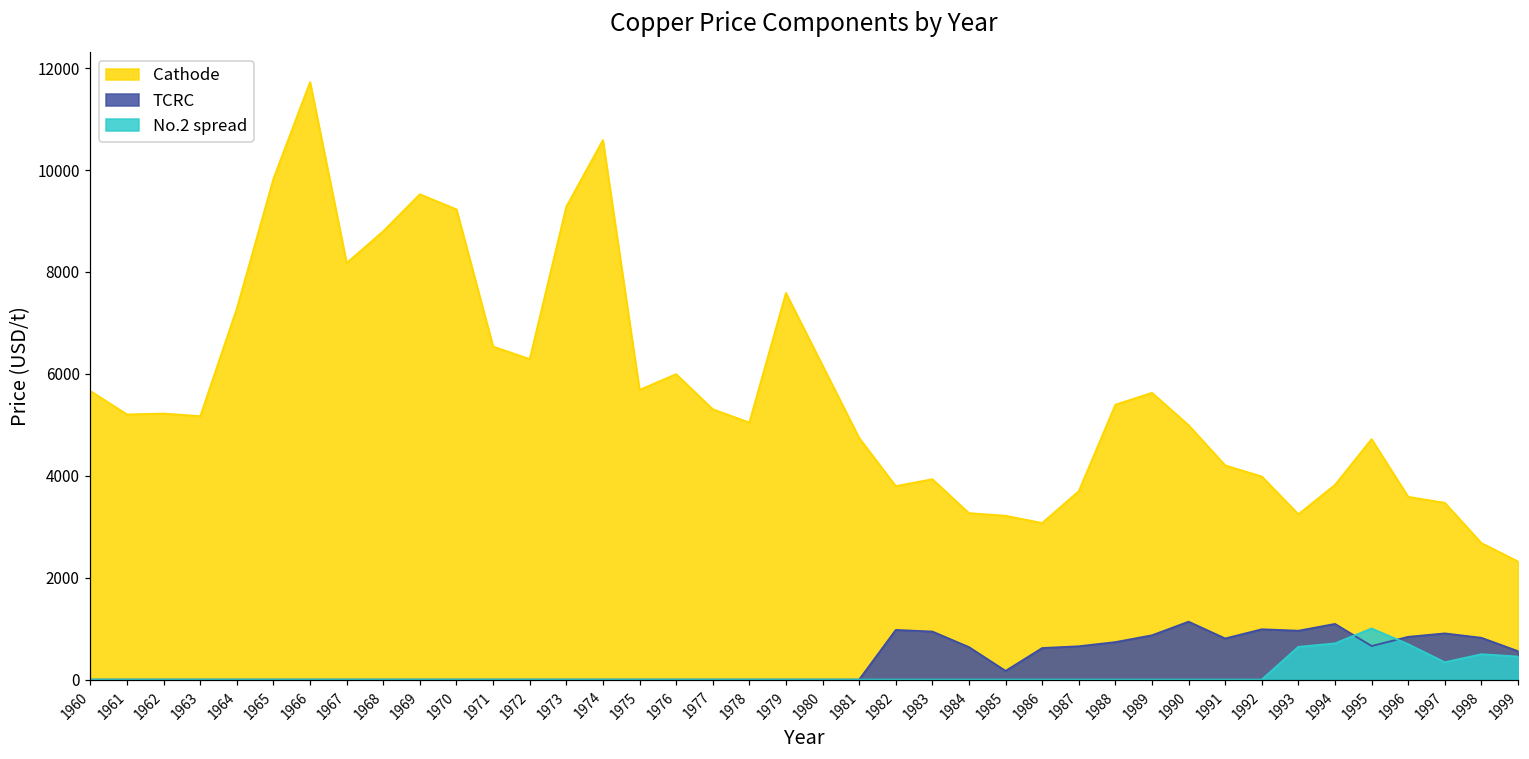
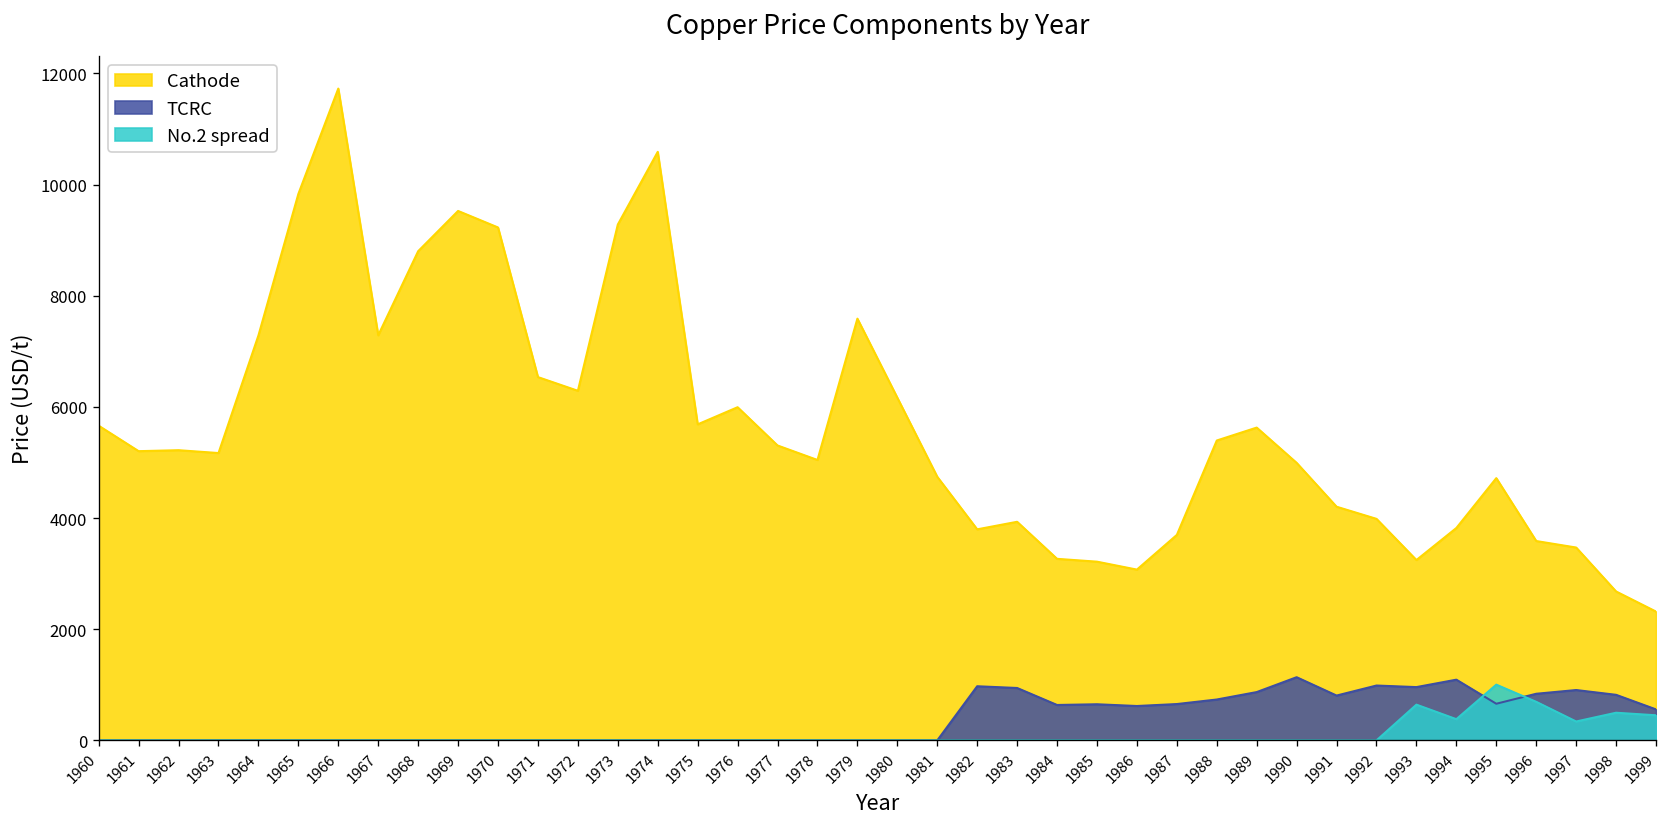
  {
    "Cathode": {
      "1960": 5700,
      "1961": 5200,
      "1962": 5200,
      "1963": 5200,
      "1964": 7300,
      "1965": 9800,
      "1966": 11700,
-     "1967": 8200,
+     "1967": 7300,
      "1968": 8800,
      "1969": 9500,
      "1970": 9200,
      "1971": 6500,
      "1972": 6300,
      "1973": 9300,
      "1974": 10600,
      "1975": 5700,
      "1976": 6000,
      "1977": 5300,
      "1978": 5000,
      "1979": 7600,
      "1980": 6200,
      "1981": 4700,
      "1982": 3800,
      "1983": 3900,
      "1984": 3300,
      "1985": 3200,
      "1986": 3100,
      "1987": 3700,
      "1988": 5400,
      "1989": 5600,
      "1990": 5000,
      "1991": 4200,
      "1992": 4000,
      "1993": 3200,
      "1994": 3800,
      "1995": 4700,
      "1996": 3600,
      "1997": 3500,
      "1998": 2700,
      "1999": 2300
    },
    "TCRC": {
      "1982": 1000,
      "1983": 900,
      "1984": 600,
-     "1985": 200,
+     "1985": 700,
      "1986": 600,
      "1987": 700,
      "1988": 700,
      "1989": 900,
      "1990": 1100,
      "1991": 800,
      "1992": 1000,
      "1993": 1000,
      "1994": 1100,
      "1995": 700,
      "1996": 800,
      "1997": 900,
      "1998": 800,
      "1999": 600
    },
    "No.2 spread": {
      "1982": 0,
      "1983": 0,
      "1984": 0,
      "1985": 0,
      "1986": 0,
      "1987": 0,
      "1988": 0,
      "1989": 0,
      "1990": 0,
      "1991": 0,
      "1992": 0,
      "1993": 600,
-     "1994": 700,
+     "1994": 400,
      "1995": 1000,
      "1996": 700,
      "1997": 300,
      "1998": 500,
      "1999": 500
    }
  }
